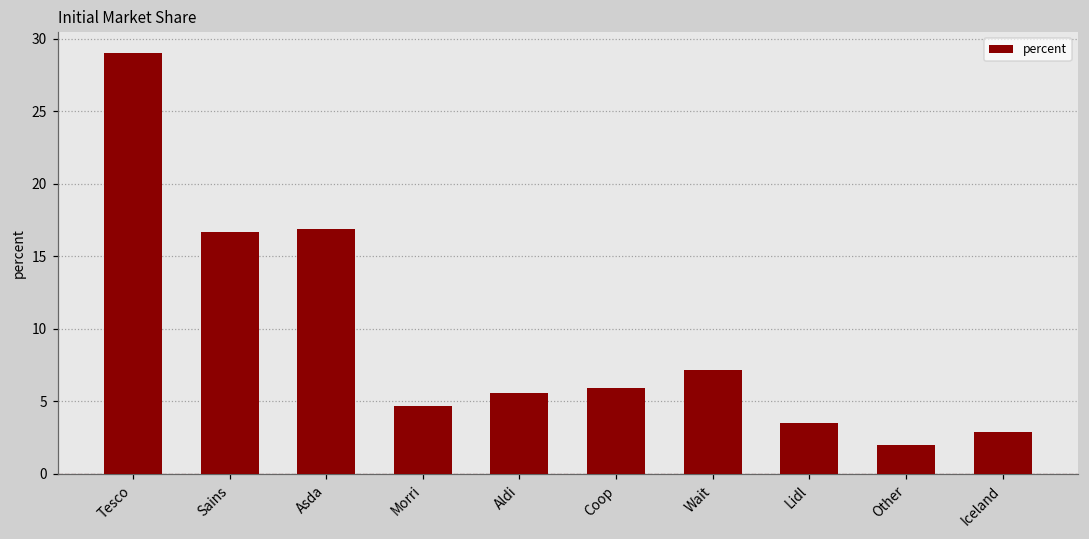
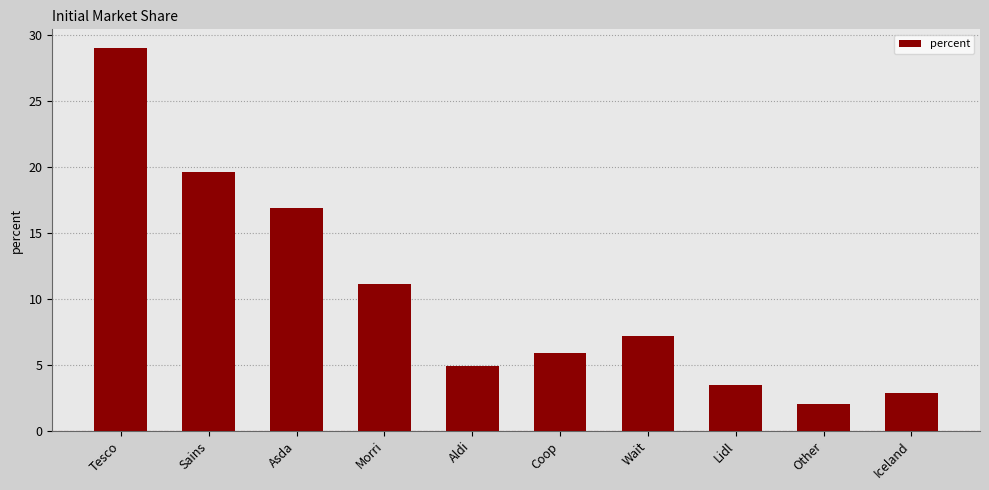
  {
    "Tesco": 29.0,
-   "Sains": 16.7,
+   "Sains": 19.6,
    "Asda": 16.9,
-   "Morri": 4.7,
-   "Aldi": 5.6,
+   "Morri": 11.1,
+   "Aldi": 4.9,
    "Coop": 5.9,
    "Wait": 7.2,
    "Lidl": 3.5,
    "Other": 2.0,
    "Iceland": 2.9
  }
